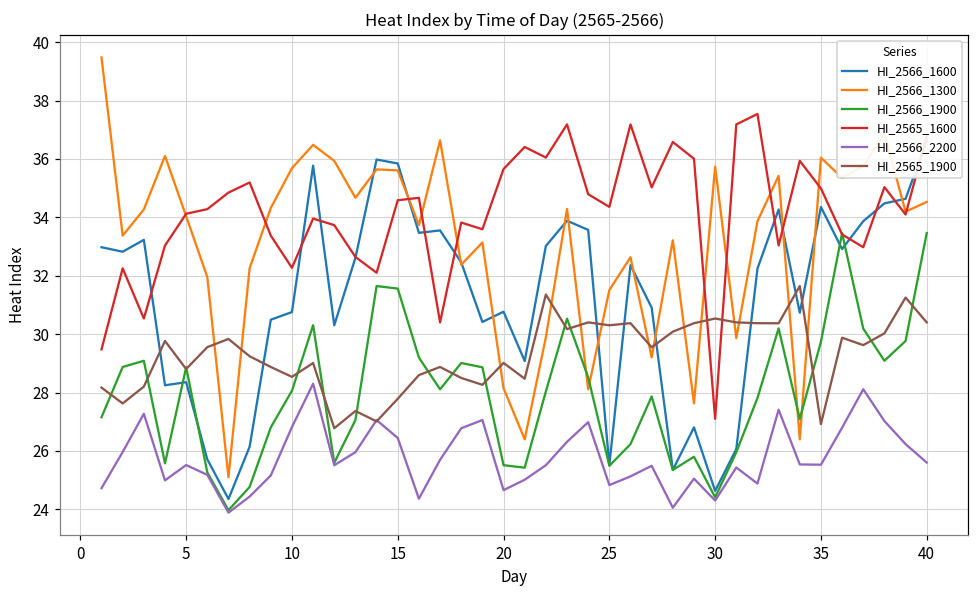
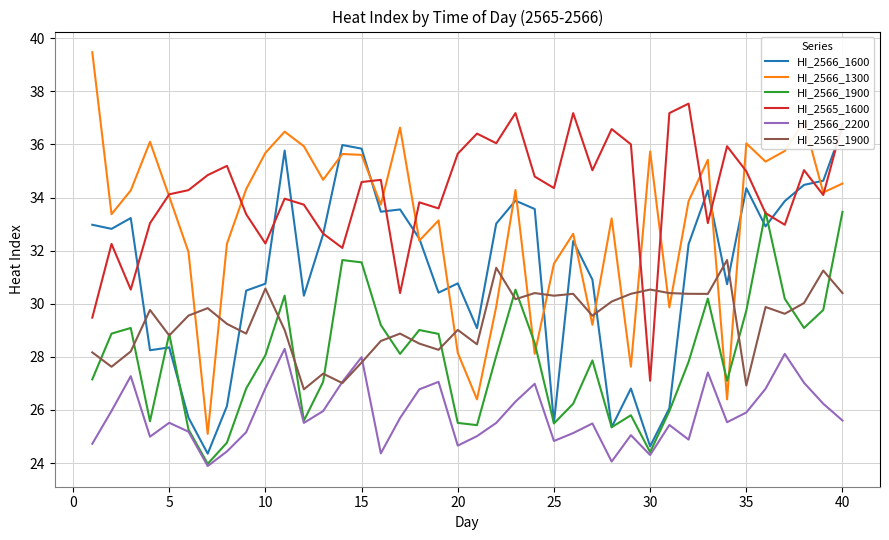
  {
    "HI_2566_1600": {
      "5": 28.4,
      "10": 30.8,
      "15": 35.8,
      "20": 30.8,
      "30": 24.6,
      "35": 34.4
    },
    "HI_2566_1300": {
      "10": 35.7,
      "15": 35.6,
      "20": 28.1,
      "25": 31.5,
      "30": 35.7,
      "35": 36.0,
      "40": 34.5
    },
    "HI_2566_1900": {
      "10": 28.1,
      "15": 31.6,
      "20": 25.5,
      "30": 24.4,
      "35": 29.7,
      "40": 33.5
    },
    "HI_2565_1600": {
      "10": 32.3,
      "15": 34.6,
      "20": 35.7,
      "25": 34.4,
      "30": 27.1,
      "35": 35.0
    },
    "HI_2566_2200": {
      "5": 25.5,
      "10": 26.8,
-     "15": 26.4,
+     "15": 28.0,
      "20": 24.7,
      "25": 24.8,
      "30": 24.3,
-     "35": 25.5,
+     "35": 25.9,
      "40": 25.6
    },
    "HI_2565_1900": {
-     "10": 28.5,
+     "10": 30.6,
      "15": 27.8,
      "20": 29.0,
      "25": 30.3,
      "30": 30.5,
      "35": 26.9,
      "40": 30.4
    }
  }
